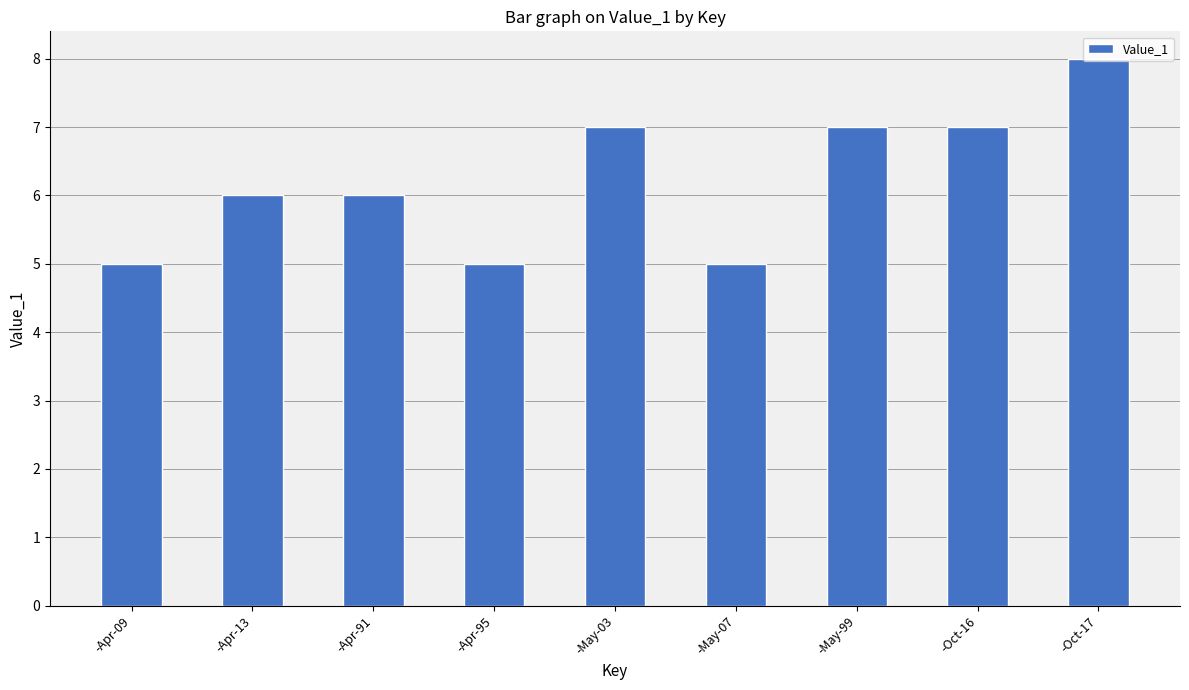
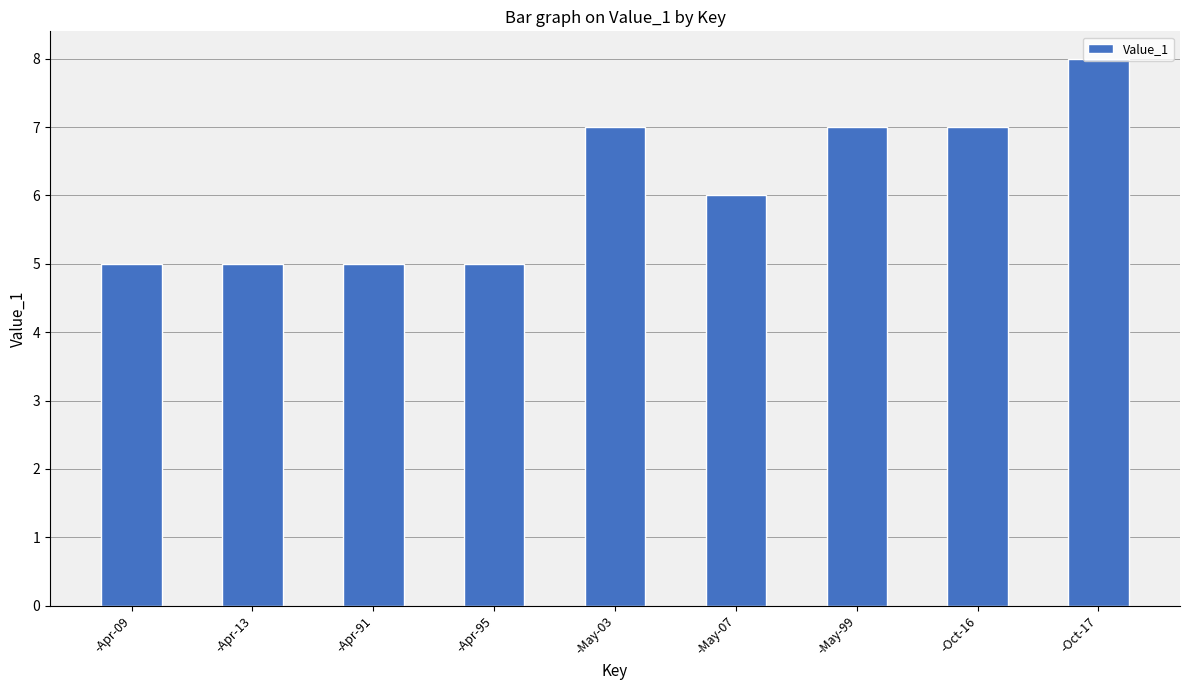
  {
    "-Apr-09": 5,
-   "-Apr-13": 6,
-   "-Apr-91": 6,
+   "-Apr-13": 5,
+   "-Apr-91": 5,
    "-Apr-95": 5,
    "-May-03": 7,
-   "-May-07": 5,
+   "-May-07": 6,
    "-May-99": 7,
    "-Oct-16": 7
  }
